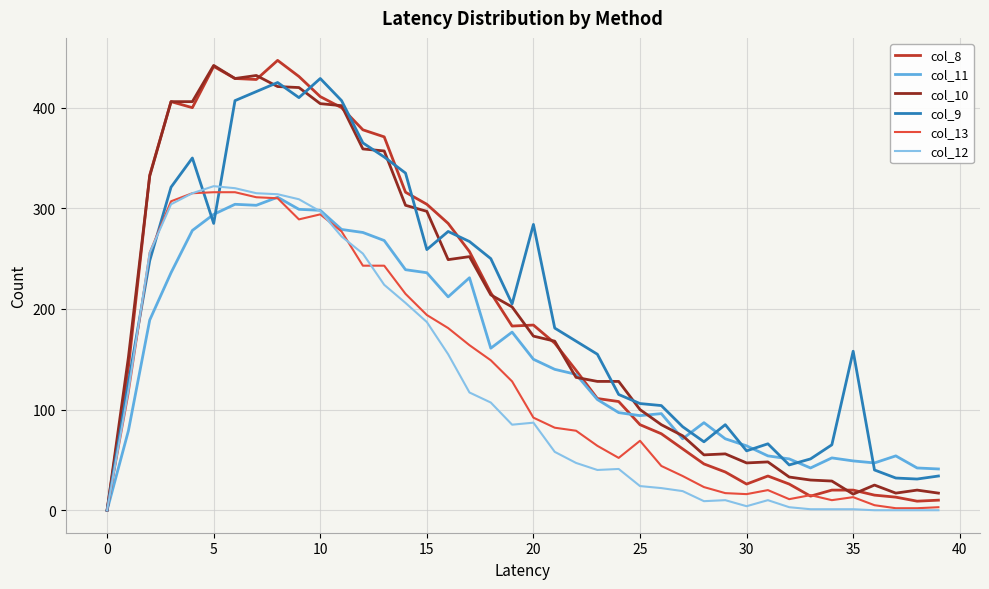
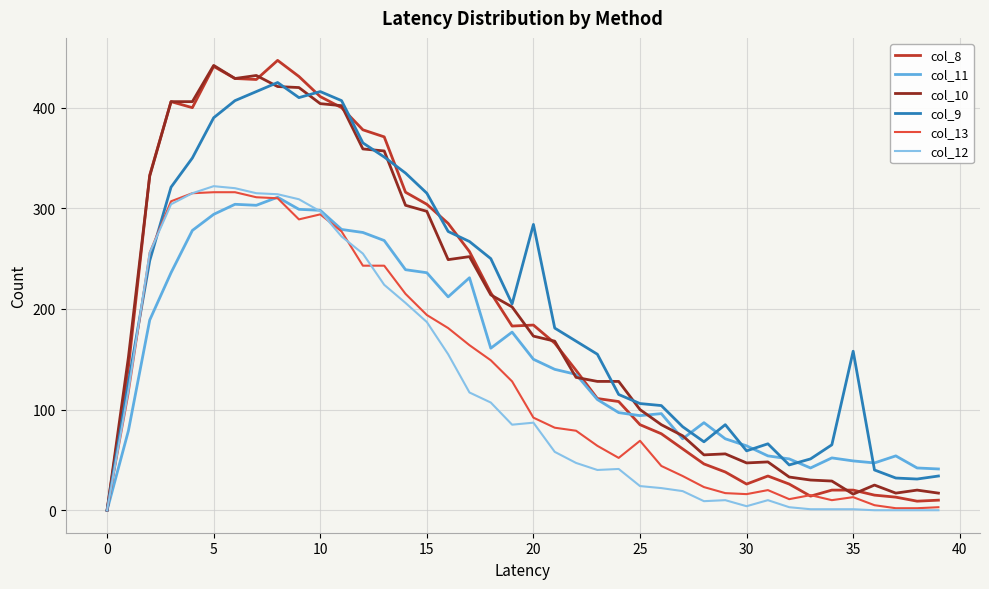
  {
    "col_9": {
-     "5": 285,
-     "10": 429,
-     "15": 259,
+     "5": 390,
+     "10": 416,
+     "15": 315,
      "20": 284,
      "25": 106,
      "30": 59,
      "35": 158
    }
  }
